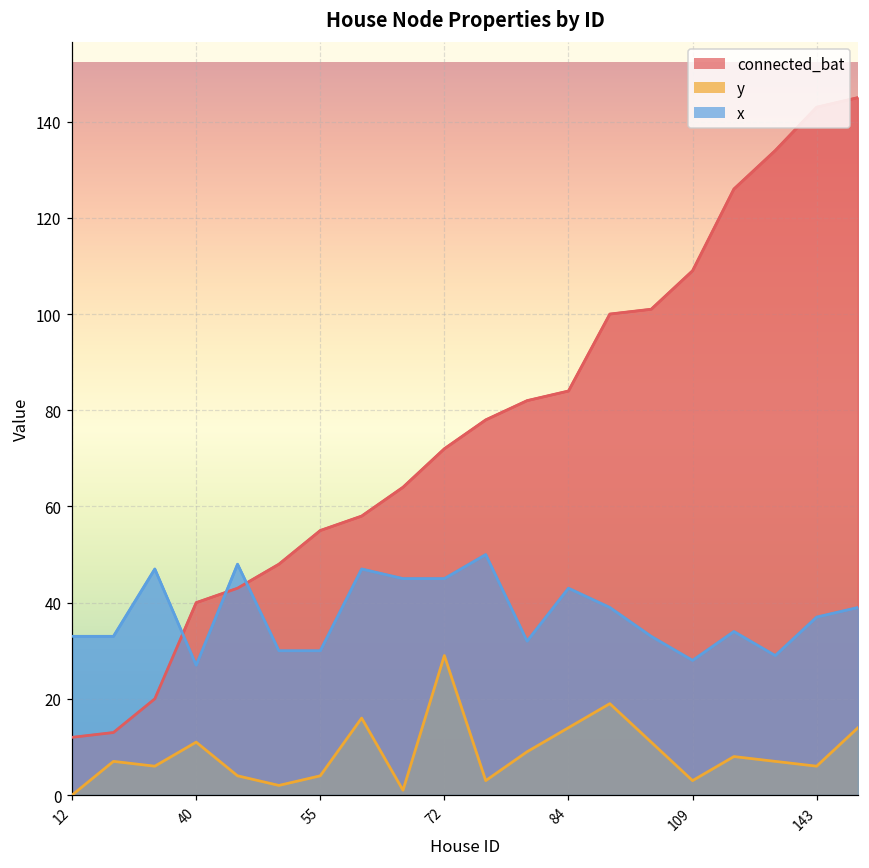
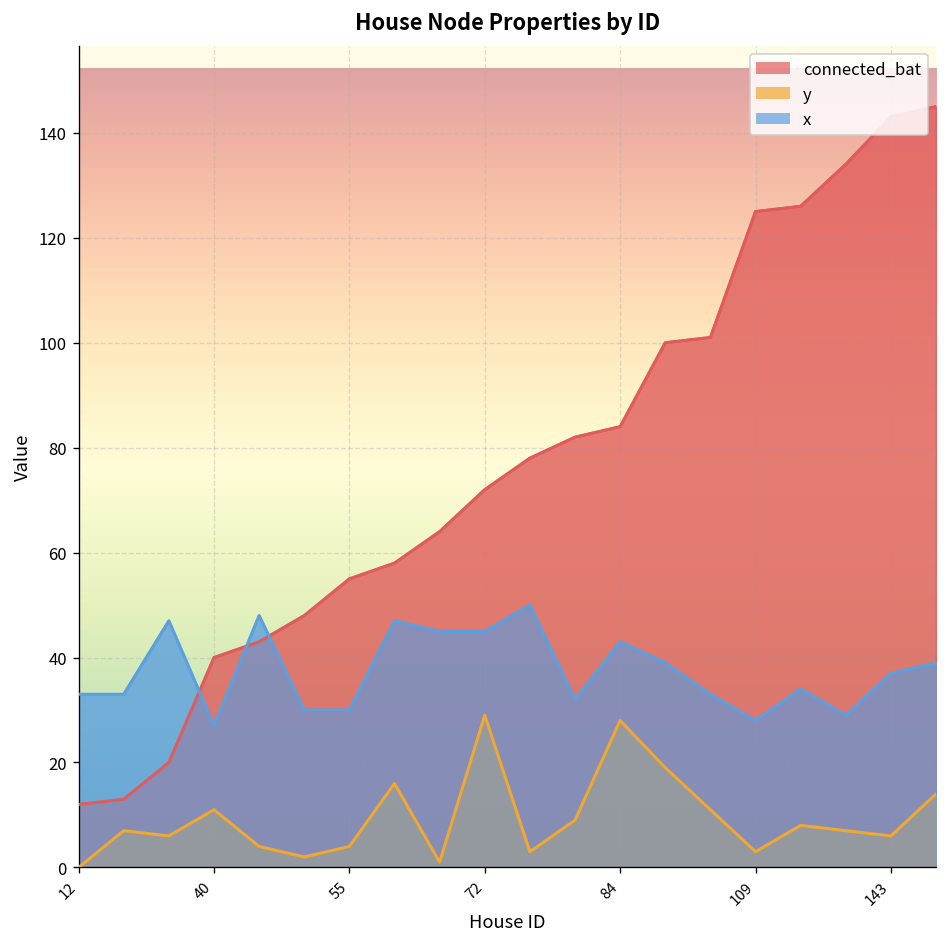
  {
    "connected_bat": {
      "12": 12,
      "40": 40,
      "55": 55,
      "72": 72,
      "84": 84,
-     "109": 109
+     "109": 125
    },
    "y": {
      "12": 0,
      "40": 11,
      "55": 4,
      "72": 29,
-     "84": 14,
+     "84": 28,
      "109": 3,
      "143": 6
    },
    "x": {
      "12": 33,
      "40": 27,
      "55": 30,
      "72": 45,
      "84": 43,
      "109": 28,
      "143": 37
    }
  }
